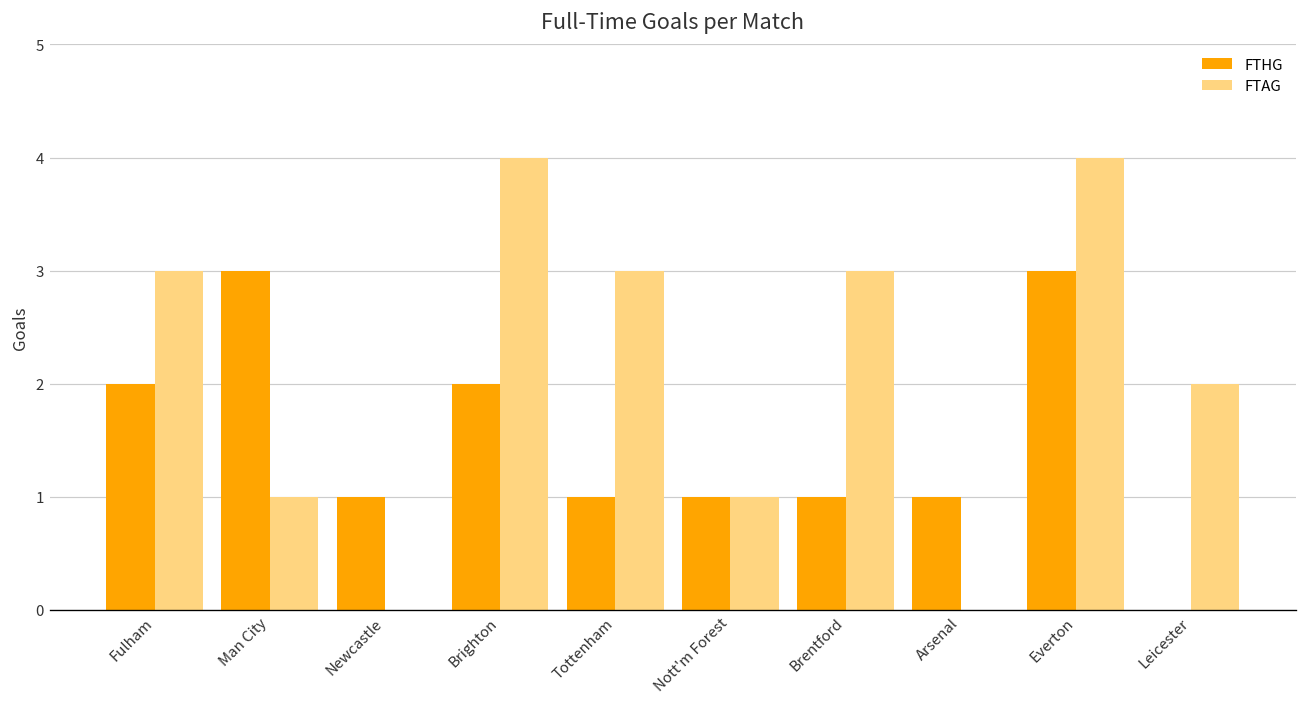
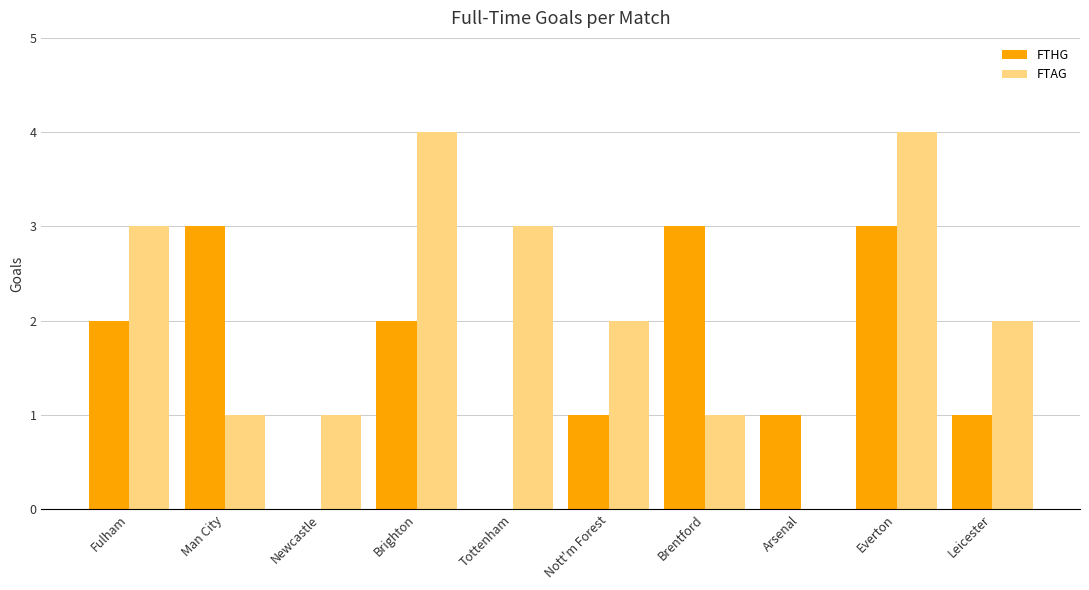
  {
    "FTHG": {
      "Fulham": 2,
      "Man City": 3,
-     "Newcastle": 1,
+     "Newcastle": 0,
      "Brighton": 2,
-     "Tottenham": 1,
+     "Tottenham": 0,
      "Nott'm Forest": 1,
-     "Brentford": 1,
+     "Brentford": 3,
      "Arsenal": 1,
      "Everton": 3,
-     "Leicester": 0
+     "Leicester": 1
    },
    "FTAG": {
      "Fulham": 3,
      "Man City": 1,
-     "Newcastle": 0,
+     "Newcastle": 1,
      "Brighton": 4,
      "Tottenham": 3,
-     "Nott'm Forest": 1,
-     "Brentford": 3,
+     "Nott'm Forest": 2,
+     "Brentford": 1,
      "Arsenal": 0,
      "Everton": 4,
      "Leicester": 2
    }
  }
